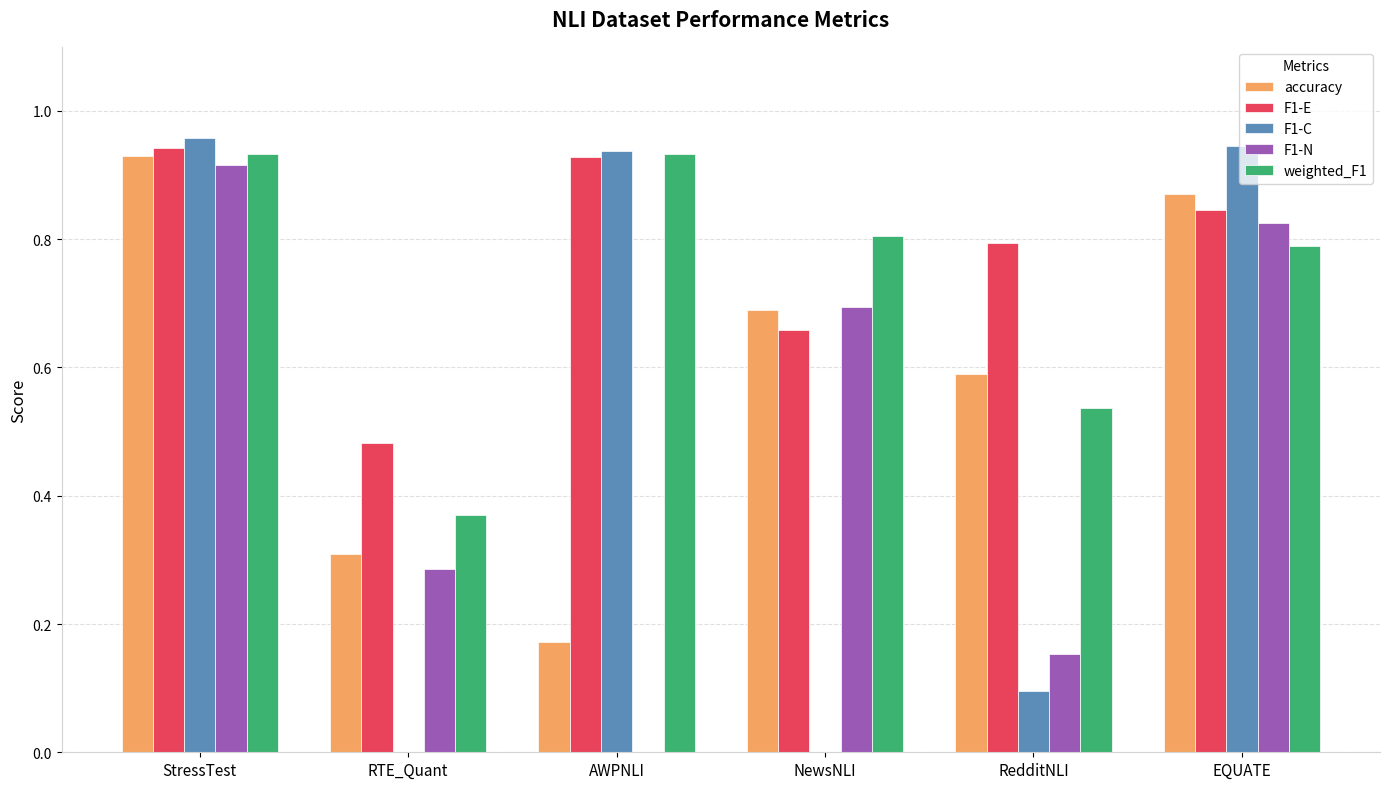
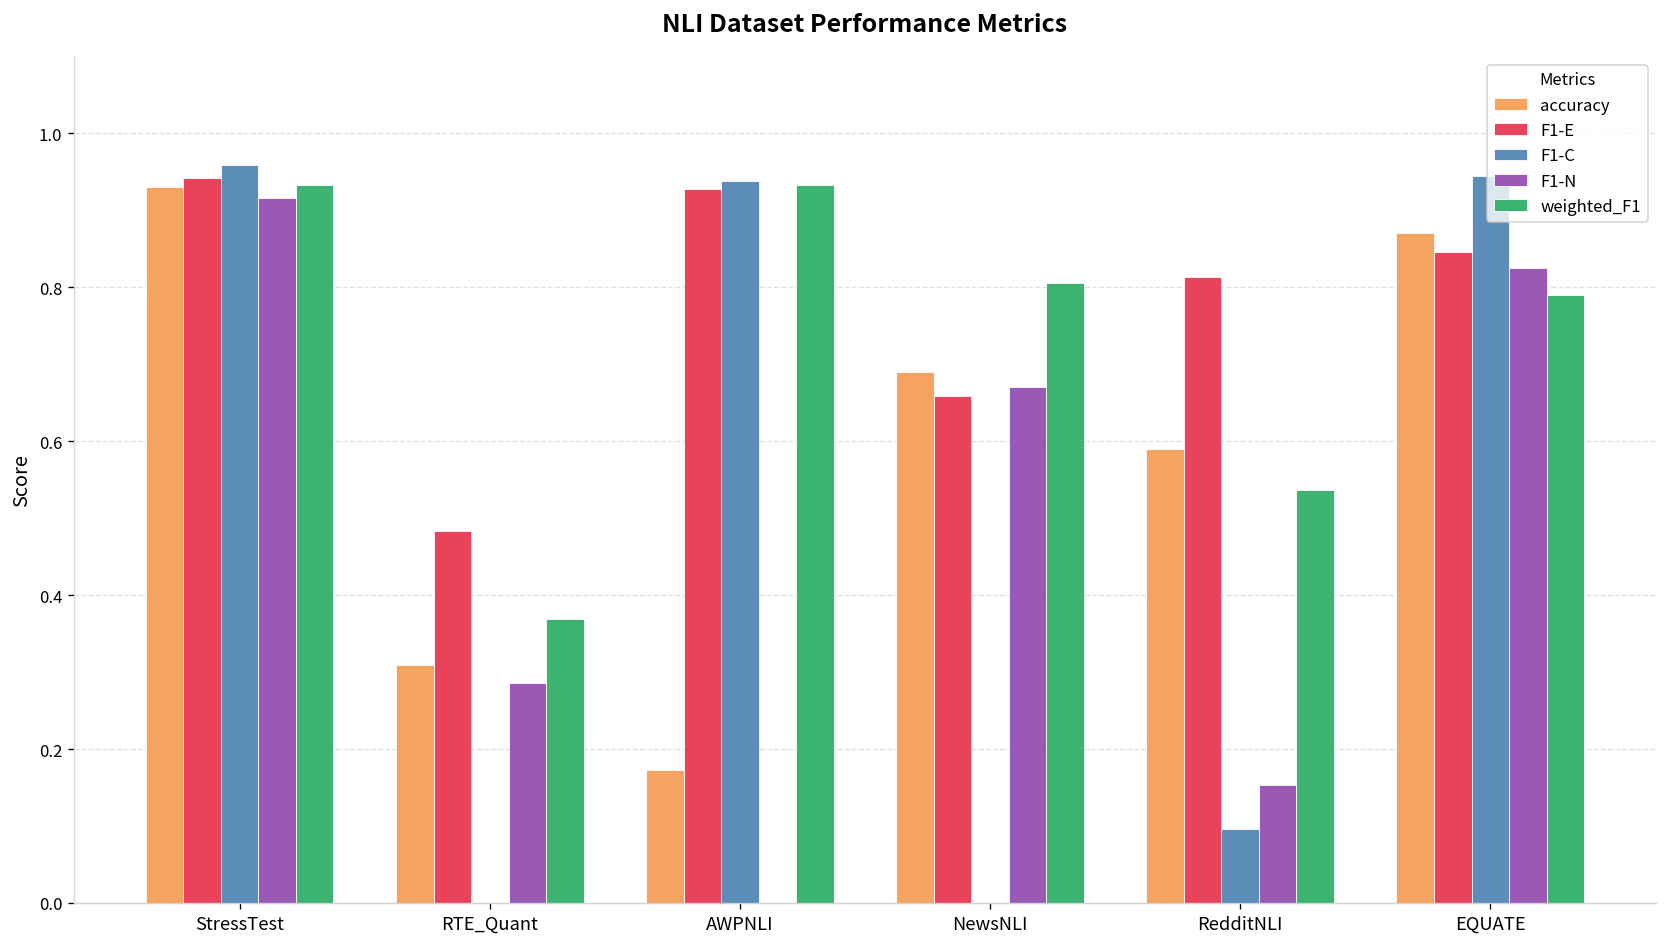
  {
    "accuracy": {
      "StressTest": 0.93,
      "RTE_Quant": 0.31,
      "AWPNLI": 0.17,
      "NewsNLI": 0.69,
      "RedditNLI": 0.59,
      "EQUATE": 0.87
    },
    "F1-E": {
      "StressTest": 0.94,
      "RTE_Quant": 0.48,
      "AWPNLI": 0.93,
      "NewsNLI": 0.66,
-     "RedditNLI": 0.79,
+     "RedditNLI": 0.81,
      "EQUATE": 0.85
    },
    "F1-C": {
      "StressTest": 0.96,
      "RTE_Quant": 0.00,
      "AWPNLI": 0.94,
      "NewsNLI": 0.00,
      "RedditNLI": 0.10
    },
    "F1-N": {
      "StressTest": 0.92,
      "RTE_Quant": 0.29,
      "AWPNLI": 0.00,
-     "NewsNLI": 0.69,
+     "NewsNLI": 0.67,
      "RedditNLI": 0.15,
      "EQUATE": 0.83
    },
    "weighted_F1": {
      "StressTest": 0.93,
      "RTE_Quant": 0.37,
      "AWPNLI": 0.93,
      "NewsNLI": 0.81,
      "RedditNLI": 0.54,
      "EQUATE": 0.79
    }
  }
